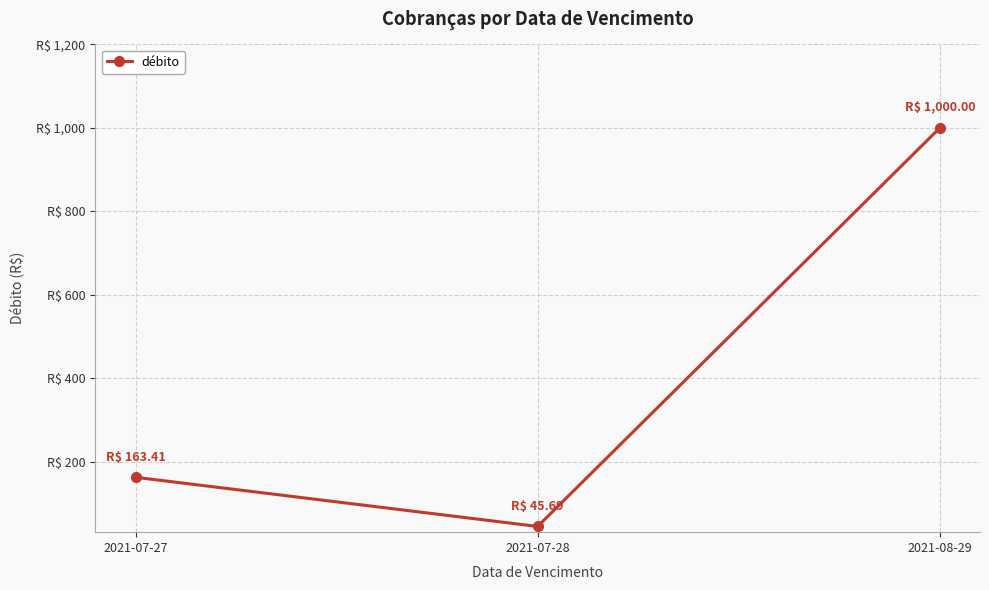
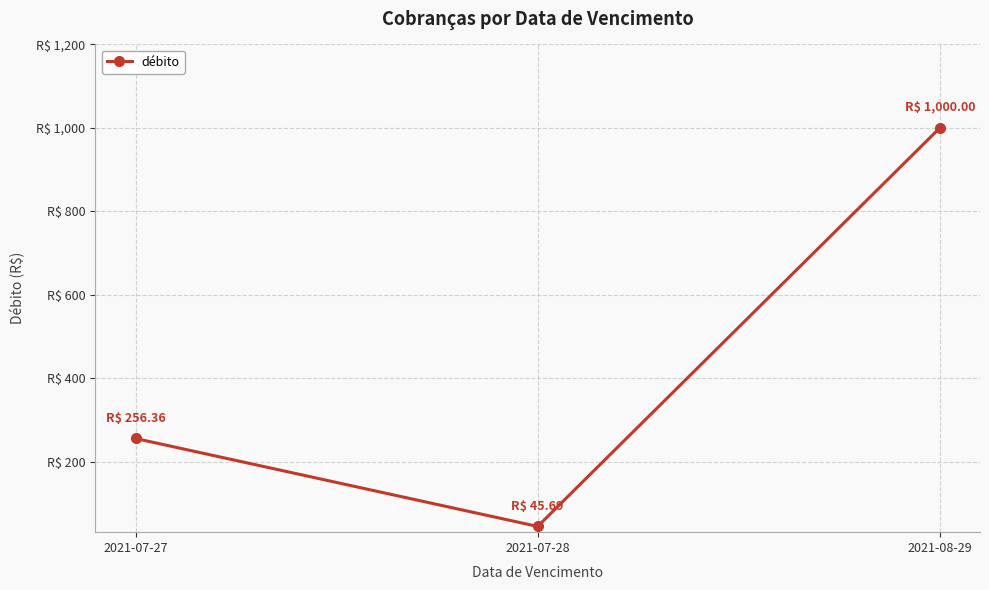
  {
-   "2021-07-27": "163.41",
+   "2021-07-27": "256.36",
    "2021-07-28": "45.69",
    "2021-08-29": "1,000.00"
  }
